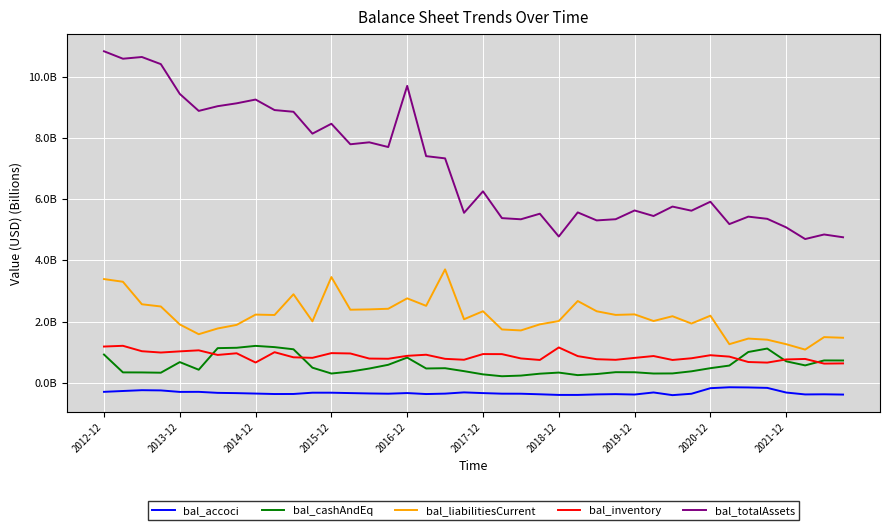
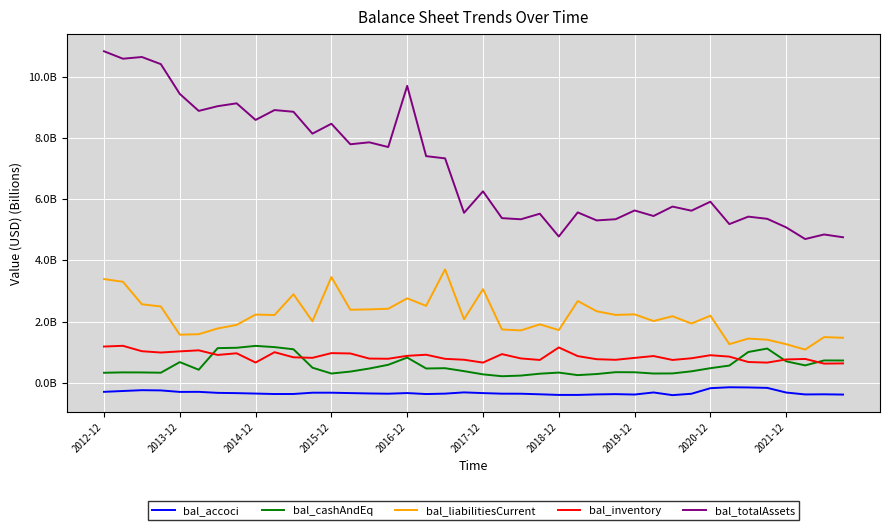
  {
    "bal_accoci": {
      "2012-12": -300000000,
      "2013-12": -300000000,
      "2014-12": -400000000,
      "2015-12": -300000000,
      "2016-12": -300000000,
      "2017-12": -300000000,
      "2018-12": -400000000,
      "2019-12": -400000000,
      "2020-12": -200000000,
      "2021-12": -300000000
    },
    "bal_cashAndEq": {
-     "2012-12": 900000000,
+     "2012-12": 300000000,
      "2013-12": 700000000,
      "2014-12": 1200000000,
      "2015-12": 300000000,
      "2017-12": 300000000,
      "2018-12": 300000000,
      "2019-12": 300000000,
      "2020-12": 500000000
    },
    "bal_liabilitiesCurrent": {
      "2012-12": 3400000000,
-     "2013-12": 1900000000,
+     "2013-12": 1600000000,
      "2014-12": 2200000000,
      "2015-12": 3500000000,
      "2016-12": 2800000000,
-     "2017-12": 2300000000,
-     "2018-12": 2000000000,
+     "2017-12": 3100000000,
+     "2018-12": 1700000000,
      "2019-12": 2200000000,
      "2020-12": 2200000000,
      "2021-12": 1300000000
    },
    "bal_inventory": {
      "2012-12": 1200000000,
      "2013-12": 1000000000,
      "2014-12": 700000000,
      "2015-12": 1000000000,
-     "2017-12": 900000000,
+     "2017-12": 700000000,
      "2018-12": 1200000000,
      "2019-12": 800000000,
      "2020-12": 900000000
    },
    "bal_totalAssets": {
      "2012-12": 10800000000,
      "2013-12": 9400000000,
-     "2014-12": 9300000000,
+     "2014-12": 8600000000,
      "2015-12": 8500000000,
      "2016-12": 9700000000,
      "2017-12": 6300000000,
      "2018-12": 4800000000,
      "2019-12": 5600000000,
      "2020-12": 5900000000,
      "2021-12": 5100000000
    }
  }
